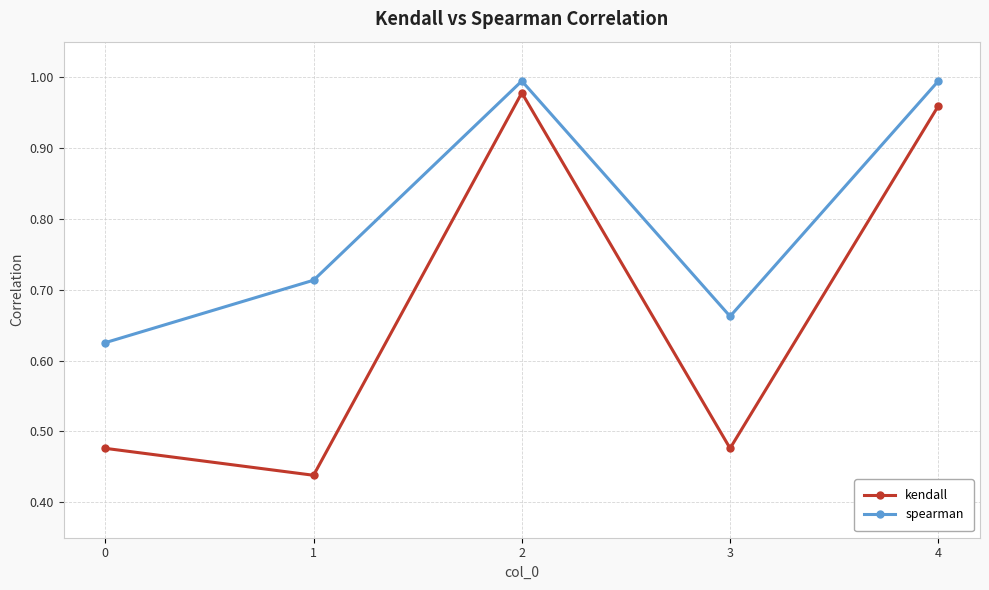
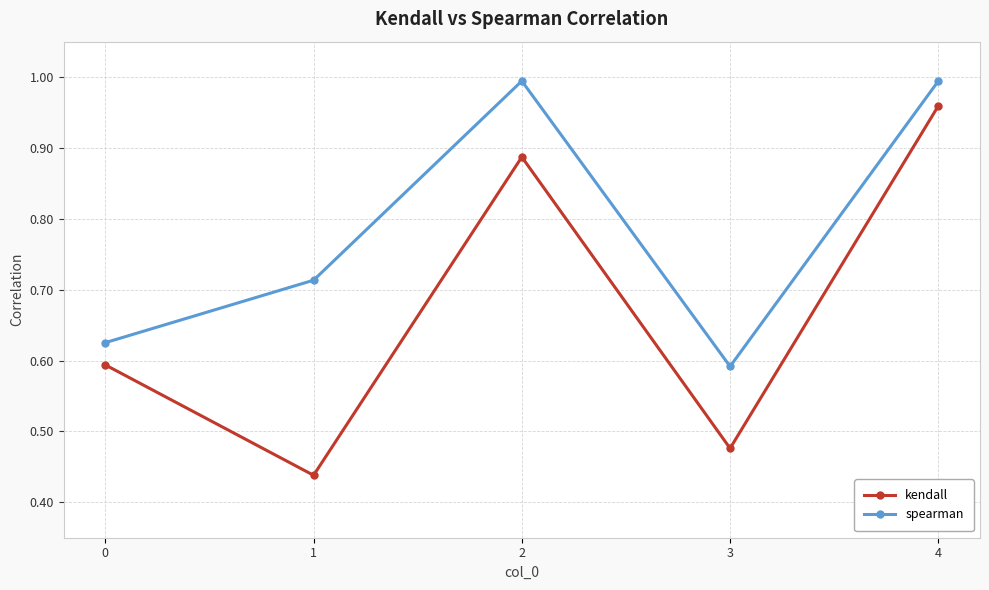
  {
    "kendall": {
-     "0": 0.48,
+     "0": 0.59,
      "1": 0.44,
-     "2": 0.98,
+     "2": 0.89,
      "3": 0.48,
      "4": 0.96
    },
    "spearman": {
      "0": 0.63,
      "1": 0.71,
      "2": 0.99,
-     "3": 0.66,
+     "3": 0.59,
      "4": 0.99
    }
  }
